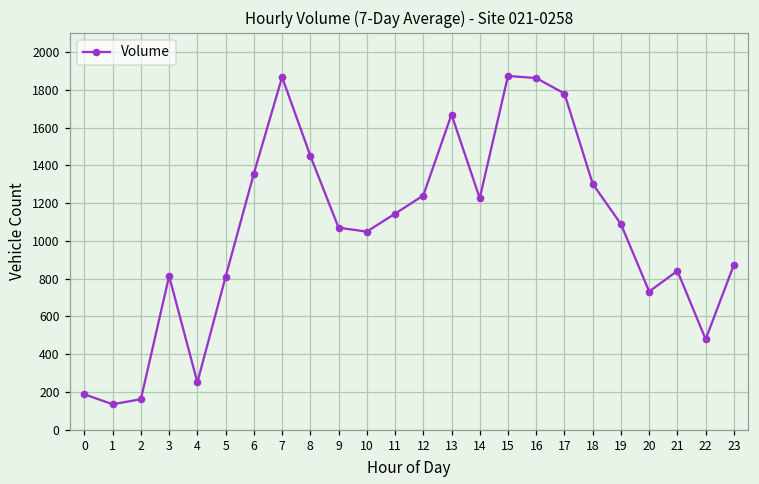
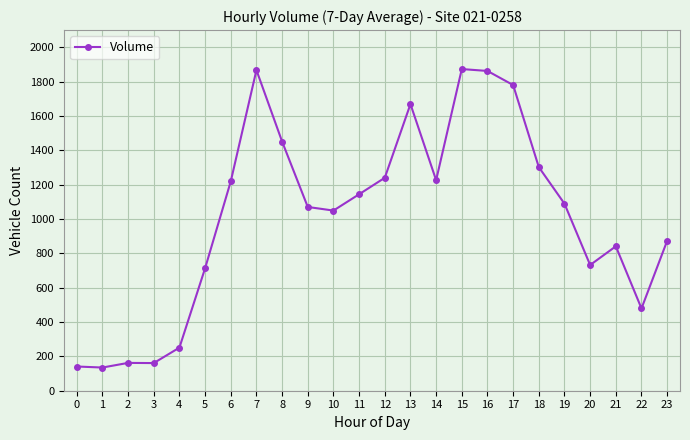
  {
-   "0": 190,
+   "0": 140,
    "1": 140,
    "2": 160,
-   "3": 810,
+   "3": 160,
    "4": 250,
-   "5": 810,
-   "6": 1360,
+   "5": 710,
+   "6": 1220,
    "7": 1870,
    "8": 1450,
    "9": 1070,
    "10": 1050,
    "11": 1140,
    "12": 1240,
    "13": 1670,
    "14": 1230,
    "15": 1870,
    "16": 1860,
    "17": 1780,
    "18": 1300,
    "19": 1090,
    "20": 730,
    "21": 840,
    "22": 480,
    "23": 870
  }
